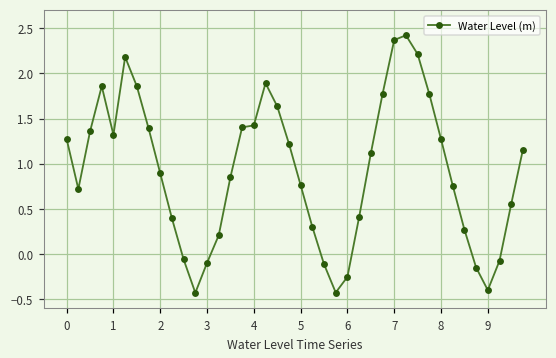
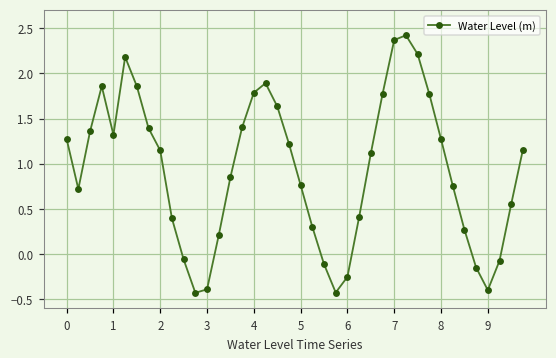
  {
    "0": 1.3,
    "1": 1.3,
-   "2": 0.9,
-   "3": -0.1,
-   "4": 1.4,
+   "2": 1.1,
+   "3": -0.4,
+   "4": 1.8,
    "5": 0.8,
    "6": -0.3,
    "7": 2.4,
    "8": 1.3,
    "9": -0.4
  }
